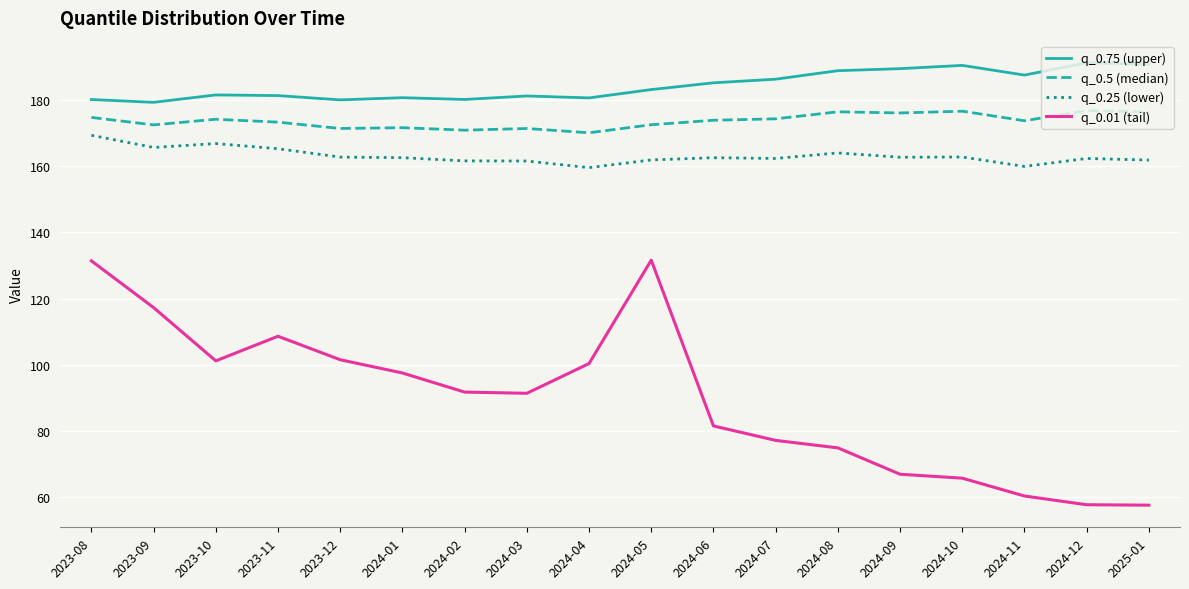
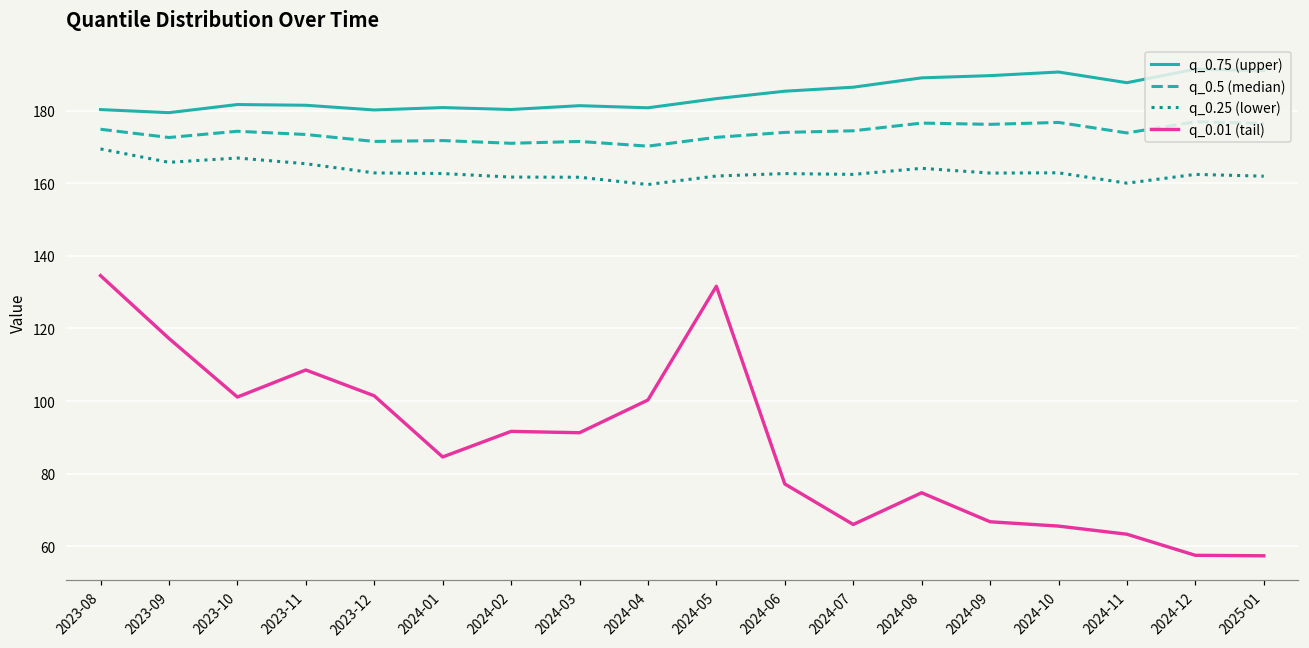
  {
    "q_0.01 (tail)": {
-     "2023-08": 131,
+     "2023-08": 135,
      "2023-09": 117,
      "2023-10": 101,
      "2023-11": 109,
      "2023-12": 101,
-     "2024-01": 97,
+     "2024-01": 85,
      "2024-02": 92,
      "2024-03": 91,
      "2024-04": 100,
      "2024-05": 132,
-     "2024-06": 81,
-     "2024-07": 77,
+     "2024-06": 77,
+     "2024-07": 66,
      "2024-08": 75,
      "2024-09": 67,
      "2024-10": 66,
-     "2024-11": 60,
+     "2024-11": 63,
      "2024-12": 58,
      "2025-01": 57
    }
  }
